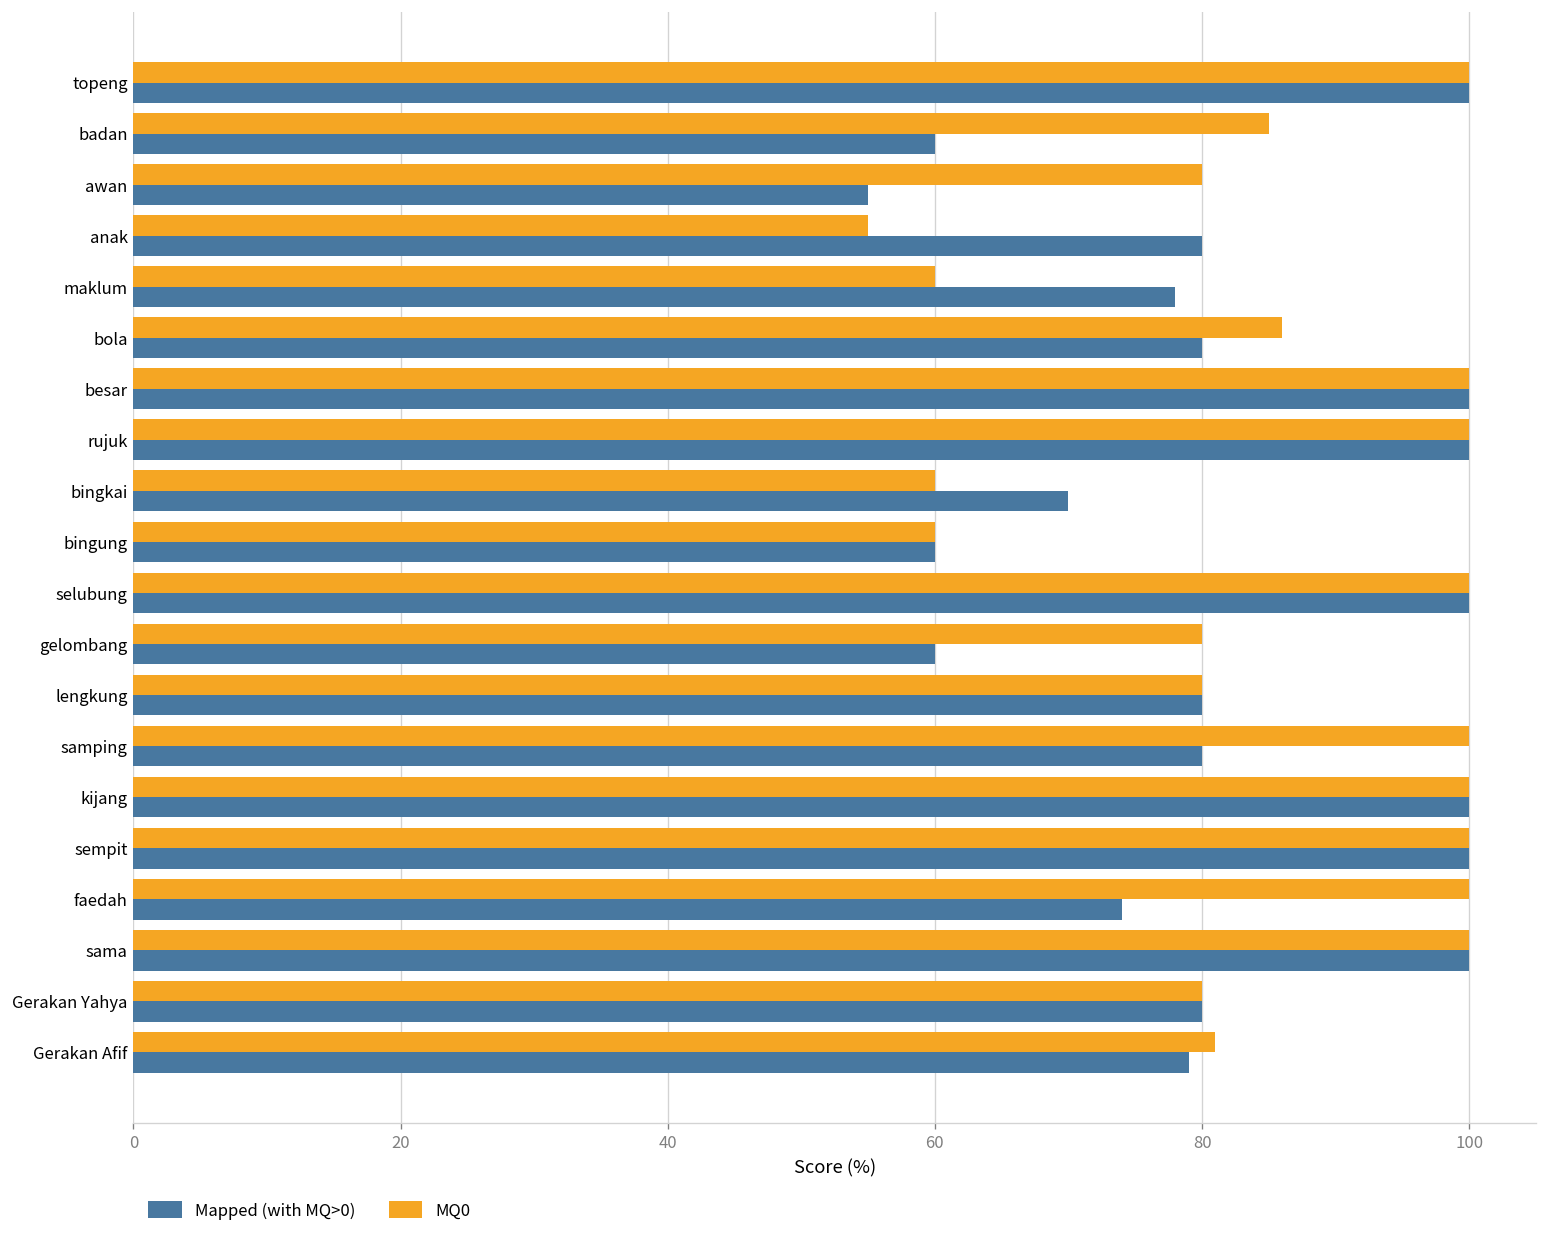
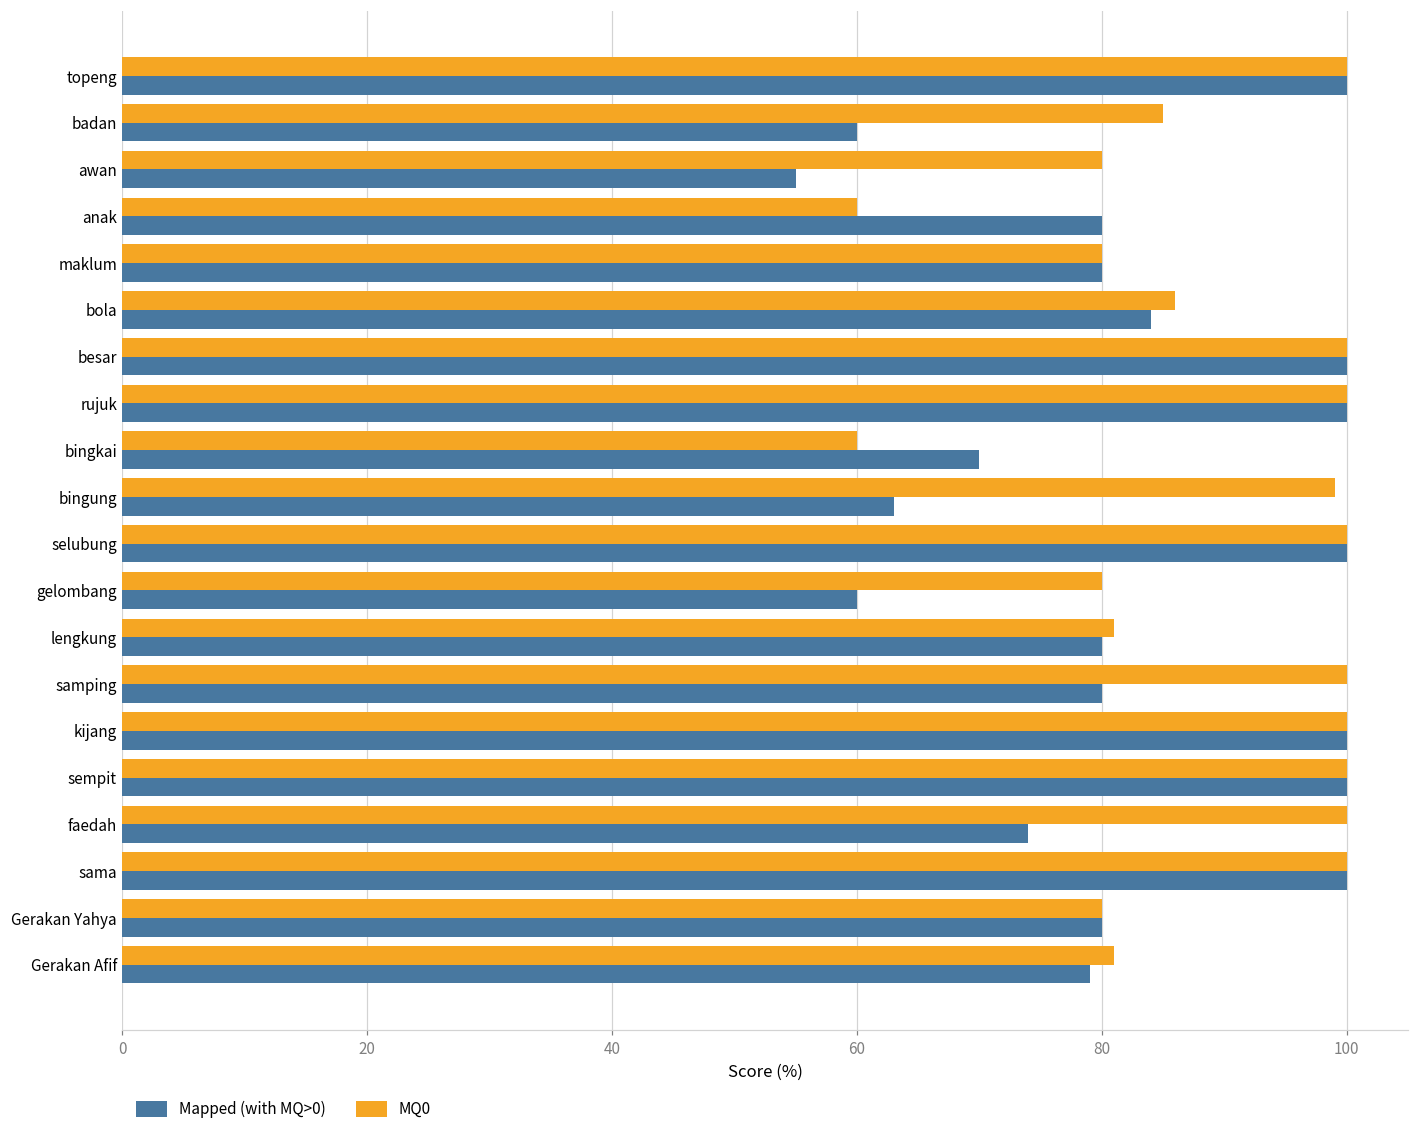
  {
    "Mapped (with MQ>0)": {
      "topeng": 100,
      "badan": 60,
      "awan": 55,
      "anak": 80,
-     "maklum": 78,
-     "bola": 80,
+     "maklum": 80,
+     "bola": 84,
      "besar": 100,
      "rujuk": 100,
      "bingkai": 70,
-     "bingung": 60,
+     "bingung": 63,
      "selubung": 100,
      "gelombang": 60,
      "lengkung": 80,
      "samping": 80,
      "kijang": 100,
      "sempit": 100,
      "faedah": 74,
      "sama": 100,
      "Gerakan Yahya": 80,
      "Gerakan Afif": 79
    },
    "MQ0": {
      "topeng": 100,
      "badan": 85,
      "awan": 80,
-     "anak": 55,
-     "maklum": 60,
+     "anak": 60,
+     "maklum": 80,
      "bola": 86,
      "besar": 100,
      "rujuk": 100,
      "bingkai": 60,
-     "bingung": 60,
+     "bingung": 99,
      "selubung": 100,
      "gelombang": 80,
-     "lengkung": 80,
+     "lengkung": 81,
      "samping": 100,
      "kijang": 100,
      "sempit": 100,
      "faedah": 100,
      "sama": 100,
      "Gerakan Yahya": 80,
      "Gerakan Afif": 81
    }
  }
